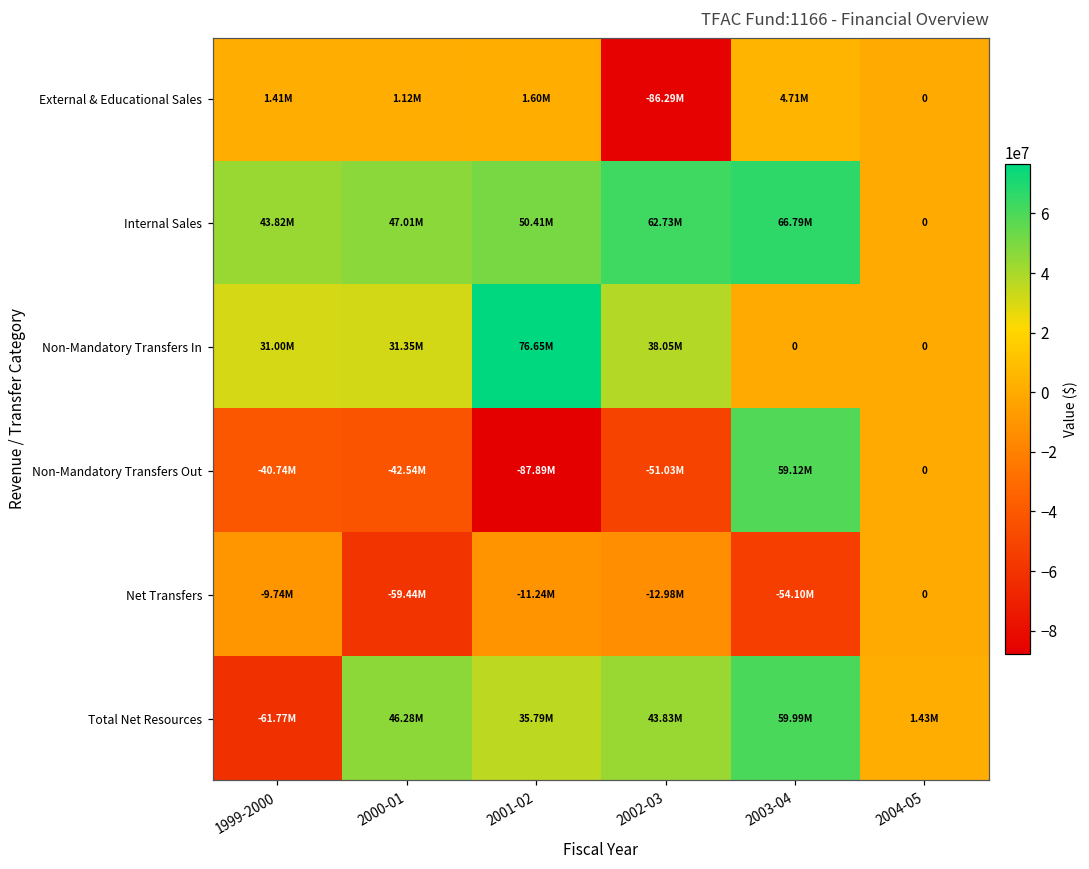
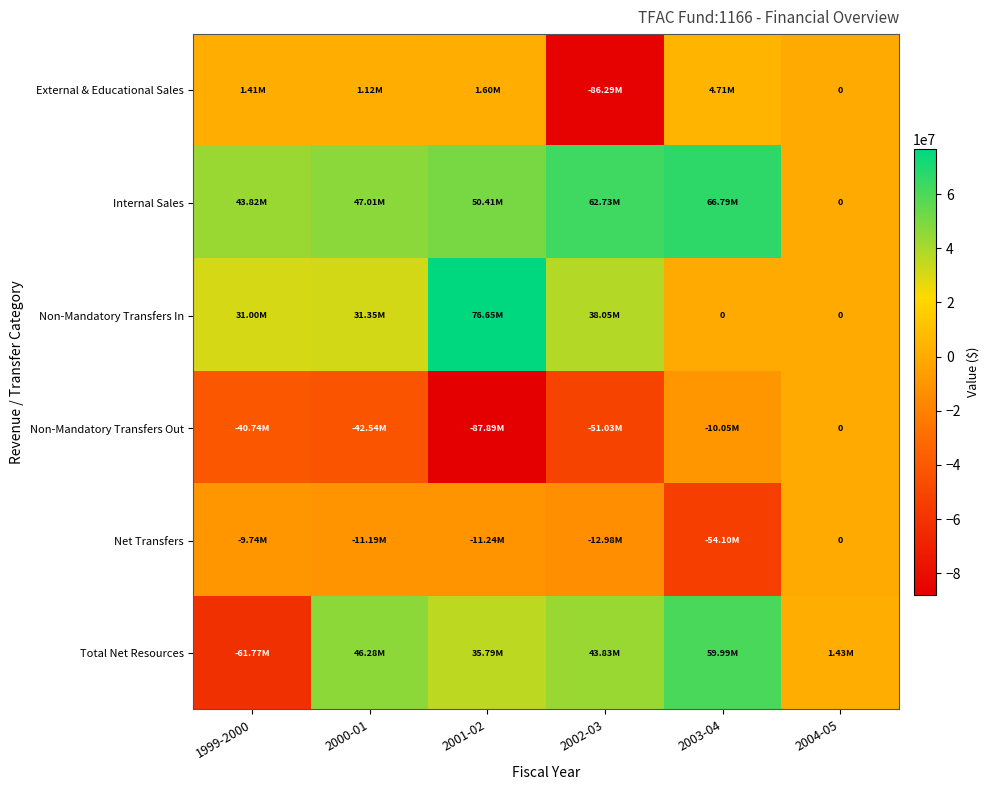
  {
    "External & Educational Sales": {
      "1999-2000": "1.41M",
      "2000-01": "1.12M",
      "2001-02": "1.60M",
      "2002-03": "-86.29M",
      "2003-04": "4.71M",
      "2004-05": "0"
    },
    "Internal Sales": {
      "1999-2000": "43.82M",
      "2000-01": "47.01M",
      "2001-02": "50.41M",
      "2002-03": "62.73M",
      "2003-04": "66.79M",
      "2004-05": "0"
    },
    "Non-Mandatory Transfers In": {
      "1999-2000": "31.00M",
      "2000-01": "31.35M",
      "2001-02": "76.65M",
      "2002-03": "38.05M",
      "2003-04": "0",
      "2004-05": "0"
    },
    "Non-Mandatory Transfers Out": {
      "1999-2000": "-40.74M",
      "2000-01": "-42.54M",
      "2001-02": "-87.89M",
      "2002-03": "-51.03M",
-     "2003-04": "59.12M",
+     "2003-04": "-10.05M",
      "2004-05": "0"
    },
    "Net Transfers": {
      "1999-2000": "-9.74M",
-     "2000-01": "-59.44M",
+     "2000-01": "-11.19M",
      "2001-02": "-11.24M",
      "2002-03": "-12.98M",
      "2003-04": "-54.10M",
      "2004-05": "0"
    },
    "Total Net Resources": {
      "1999-2000": "-61.77M",
      "2000-01": "46.28M",
      "2001-02": "35.79M",
      "2002-03": "43.83M",
      "2003-04": "59.99M",
      "2004-05": "1.43M"
    }
  }
